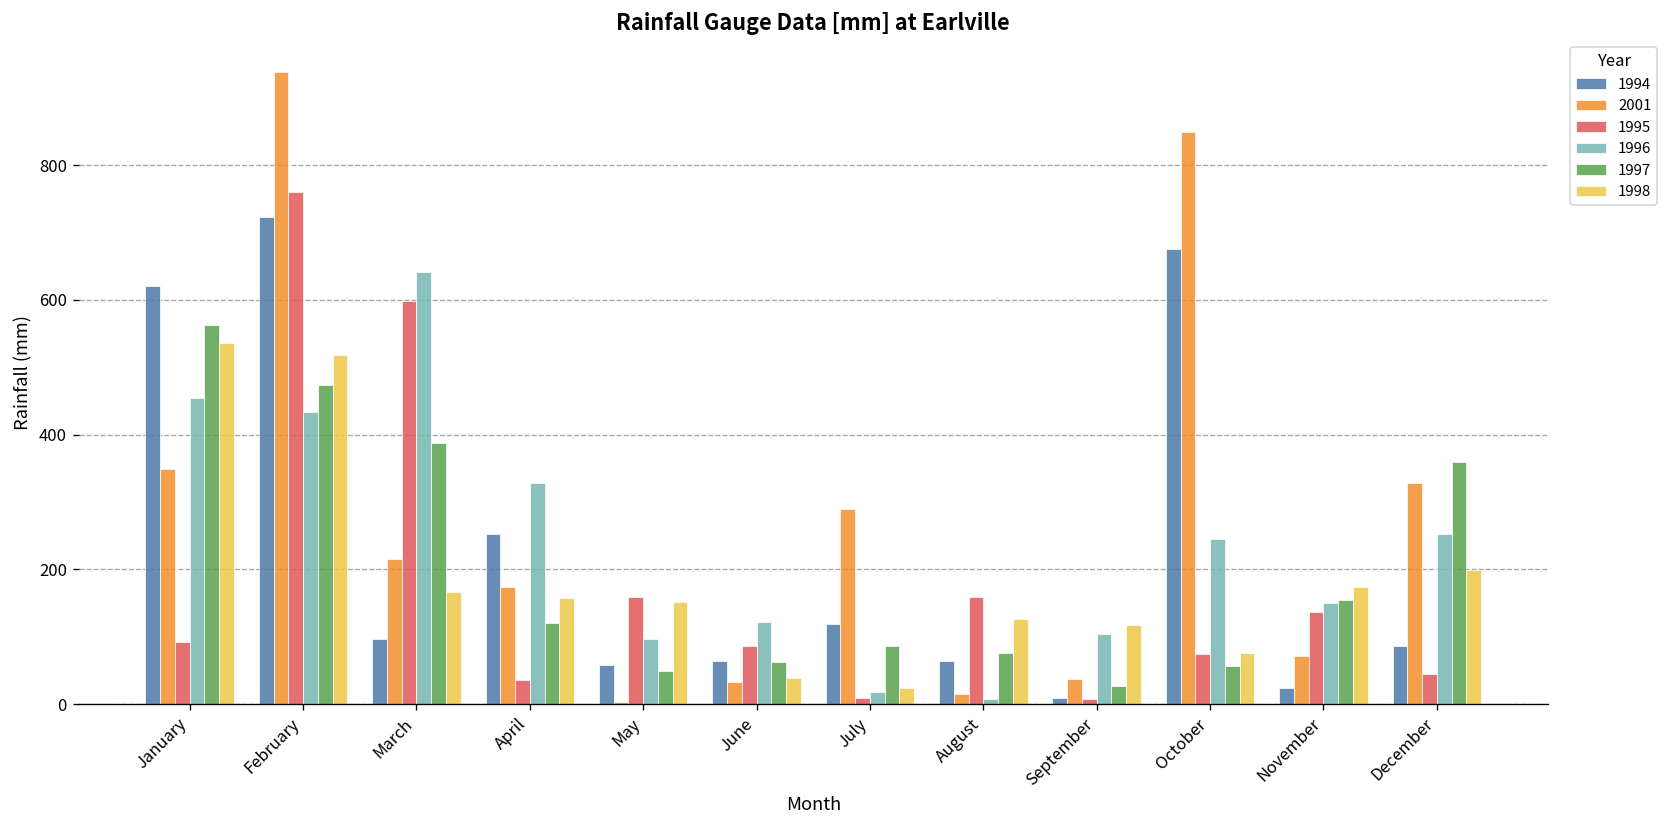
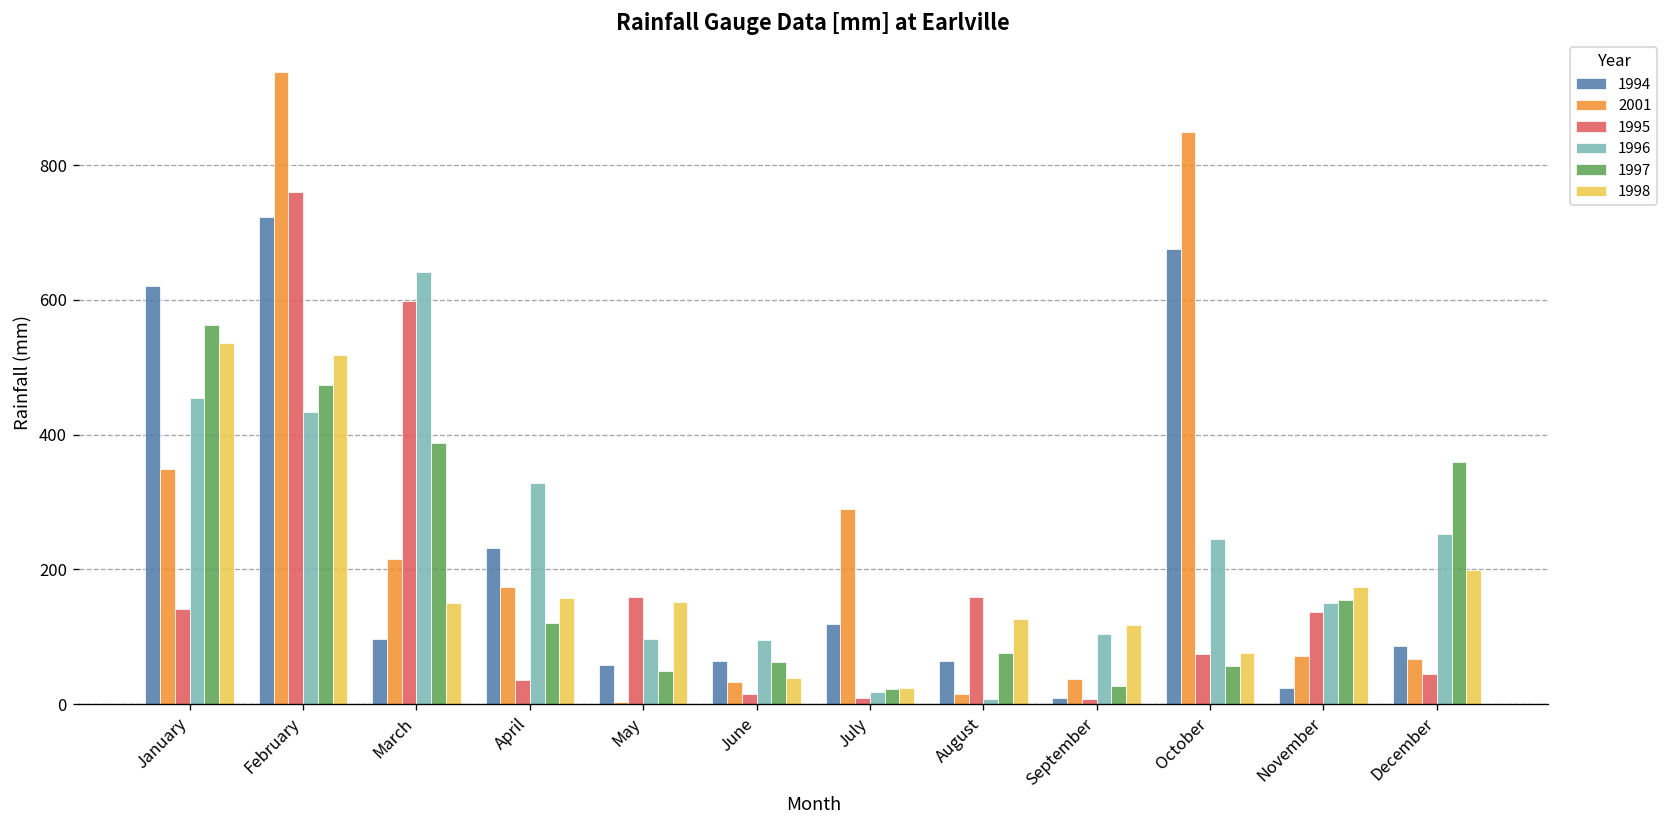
  {
    "1994": {
      "January": 620,
      "February": 720,
      "March": 100,
-     "April": 250,
+     "April": 230,
      "May": 60,
      "June": 60,
      "July": 120,
      "August": 60,
      "September": 10,
      "October": 680,
      "November": 20,
      "December": 90
    },
    "2001": {
      "January": 350,
      "February": 940,
      "March": 220,
      "April": 170,
      "June": 30,
      "July": 290,
      "August": 20,
      "September": 40,
      "October": 850,
      "November": 70,
-     "December": 330
+     "December": 70
    },
    "1995": {
-     "January": 90,
+     "January": 140,
      "February": 760,
      "March": 600,
      "April": 40,
      "May": 160,
-     "June": 90,
+     "June": 10,
      "July": 10,
      "August": 160,
      "September": 10,
      "October": 70,
      "November": 140,
      "December": 40
    },
    "1996": {
      "January": 450,
      "February": 430,
      "March": 640,
      "April": 330,
      "May": 100,
-     "June": 120,
+     "June": 100,
      "July": 20,
      "August": 10,
      "September": 100,
      "October": 240,
      "November": 150,
      "December": 250
    },
    "1997": {
      "January": 560,
      "February": 470,
      "March": 390,
      "April": 120,
      "May": 50,
      "June": 60,
-     "July": 90,
+     "July": 20,
      "August": 80,
      "September": 30,
      "October": 60,
      "November": 150,
      "December": 360
    },
    "1998": {
      "January": 540,
      "February": 520,
-     "March": 170,
+     "March": 150,
      "April": 160,
      "May": 150,
      "June": 40,
      "July": 20,
      "August": 130,
      "September": 120,
      "October": 80,
      "November": 170,
      "December": 200
    }
  }
